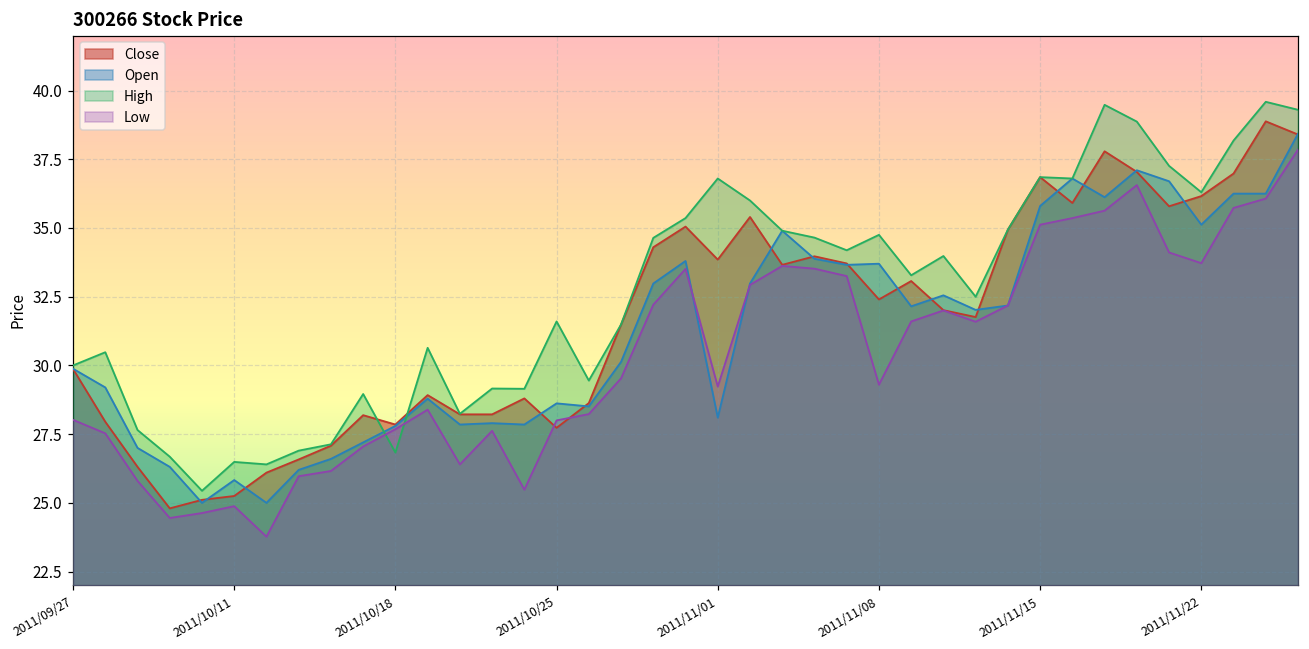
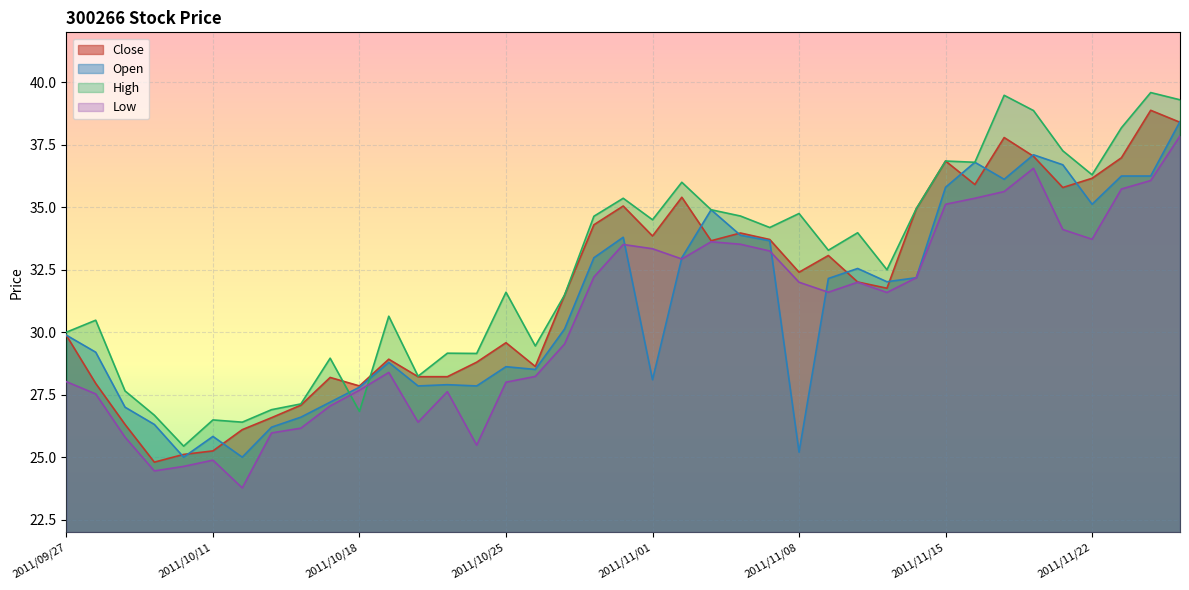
  {
    "Close": {
      "2011/10/11": 25.3,
-     "2011/10/25": 27.7,
+     "2011/10/25": 29.6,
      "2011/11/01": 33.9,
      "2011/11/08": 32.4,
      "2011/11/22": 36.2
    },
    "Open": {
      "2011/10/11": 25.8,
      "2011/10/25": 28.6,
      "2011/11/01": 28.1,
-     "2011/11/08": 33.7,
+     "2011/11/08": 25.2,
      "2011/11/15": 35.8,
      "2011/11/22": 35.1
    },
    "High": {
      "2011/09/27": 30.0,
      "2011/10/11": 26.5,
      "2011/10/18": 26.8,
      "2011/10/25": 31.6,
-     "2011/11/01": 36.8,
+     "2011/11/01": 34.5,
      "2011/11/08": 34.8,
      "2011/11/22": 36.3
    },
    "Low": {
      "2011/09/27": 28.0,
      "2011/10/11": 24.9,
      "2011/10/18": 27.7,
      "2011/10/25": 28.0,
-     "2011/11/01": 29.2,
-     "2011/11/08": 29.3,
+     "2011/11/01": 33.3,
+     "2011/11/08": 32.0,
      "2011/11/15": 35.1,
      "2011/11/22": 33.7
    }
  }
